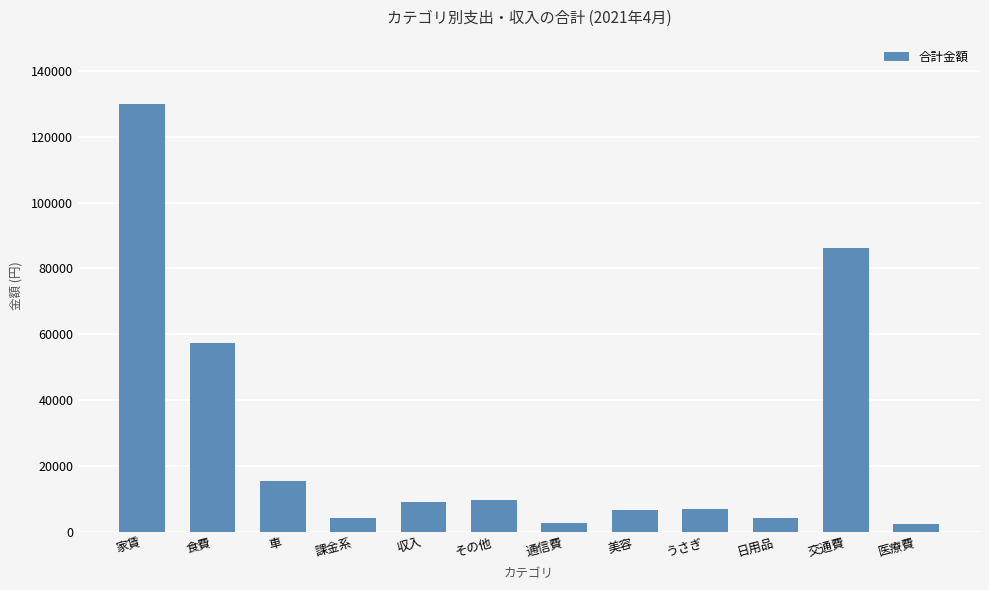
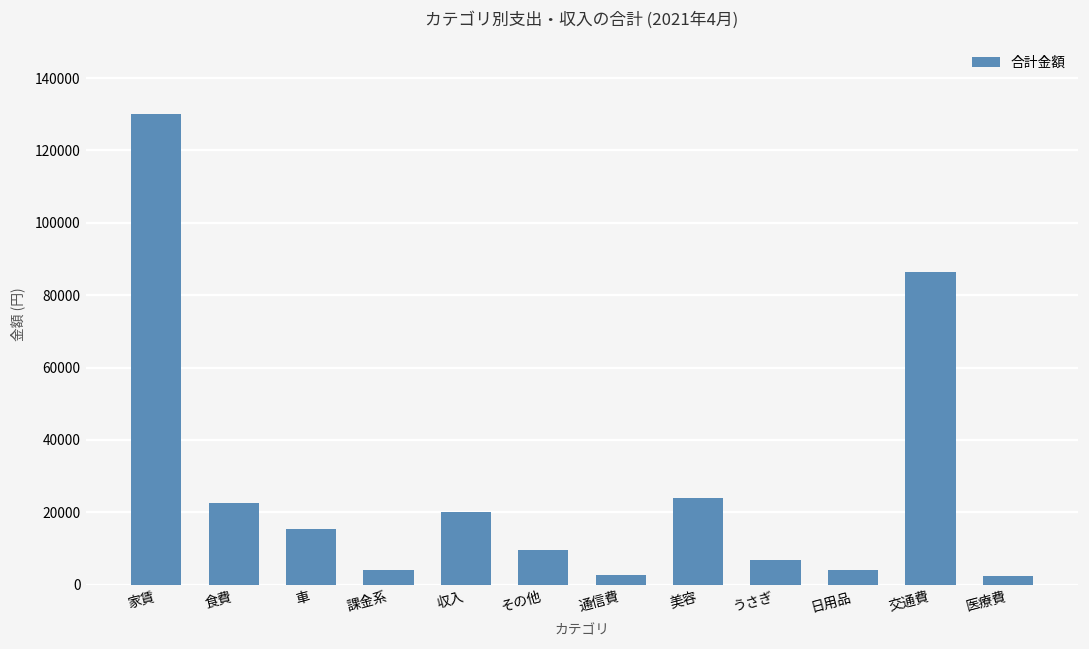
  {
    "家賃": 130000,
-   "食費": 57000,
+   "食費": 23000,
    "車": 15000,
    "課金系": 4000,
-   "収入": 9000,
+   "収入": 20000,
    "その他": 10000,
    "通信費": 3000,
-   "美容": 7000,
+   "美容": 24000,
    "うさぎ": 7000,
    "日用品": 4000,
    "交通費": 86000,
    "医療費": 2000
  }
